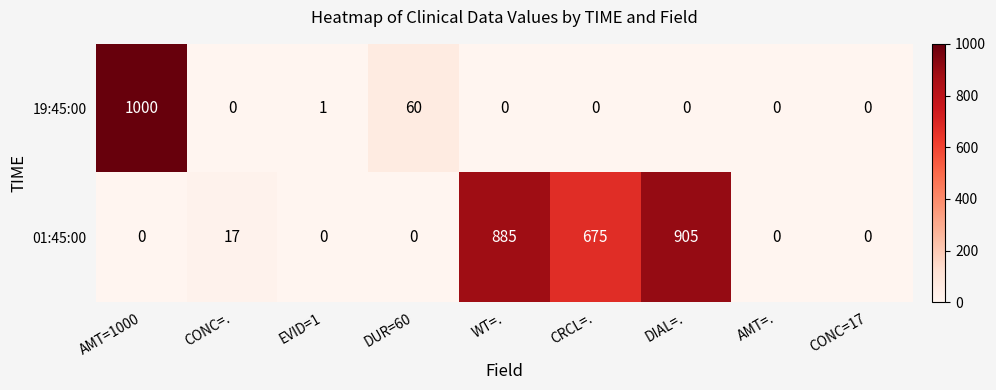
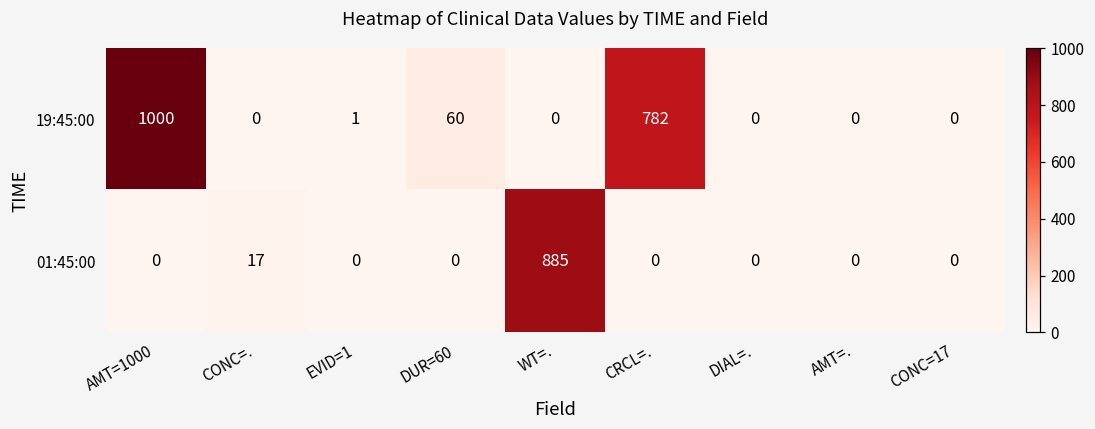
  {
    "19:45:00": {
      "AMT=1000": 1000,
      "CONC=.": 0,
      "EVID=1": 1,
      "DUR=60": 60,
      "WT=.": 0,
-     "CRCL=.": 0,
+     "CRCL=.": 782,
      "DIAL=.": 0,
      "AMT=.": 0,
      "CONC=17": 0
    },
    "01:45:00": {
      "AMT=1000": 0,
      "CONC=.": 17,
      "EVID=1": 0,
      "DUR=60": 0,
      "WT=.": 885,
-     "CRCL=.": 675,
-     "DIAL=.": 905,
+     "CRCL=.": 0,
+     "DIAL=.": 0,
      "AMT=.": 0,
      "CONC=17": 0
    }
  }
